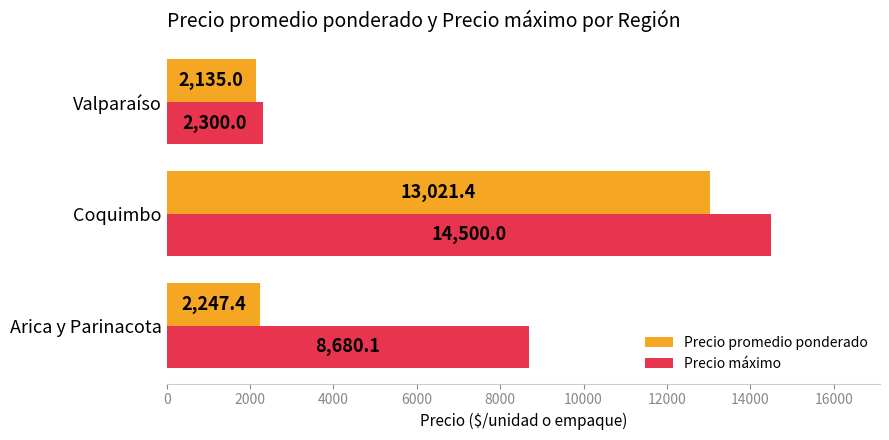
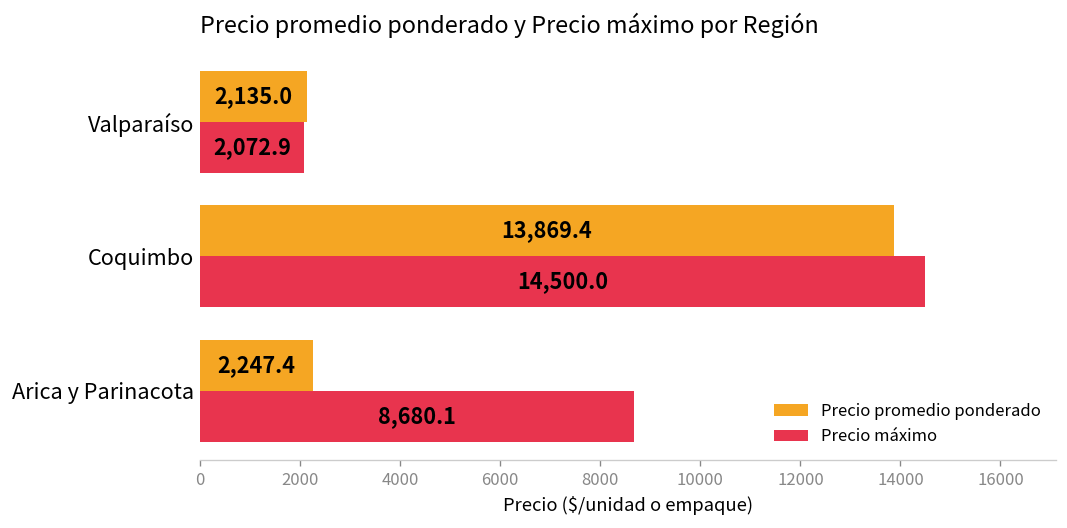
  {
    "Precio promedio ponderado": {
      "Valparaíso": "2,135.0",
-     "Coquimbo": "13,021.4",
+     "Coquimbo": "13,869.4",
      "Arica y Parinacota": "2,247.4"
    },
    "Precio máximo": {
-     "Valparaíso": "2,300.0",
+     "Valparaíso": "2,072.9",
      "Coquimbo": "14,500.0",
      "Arica y Parinacota": "8,680.1"
    }
  }
